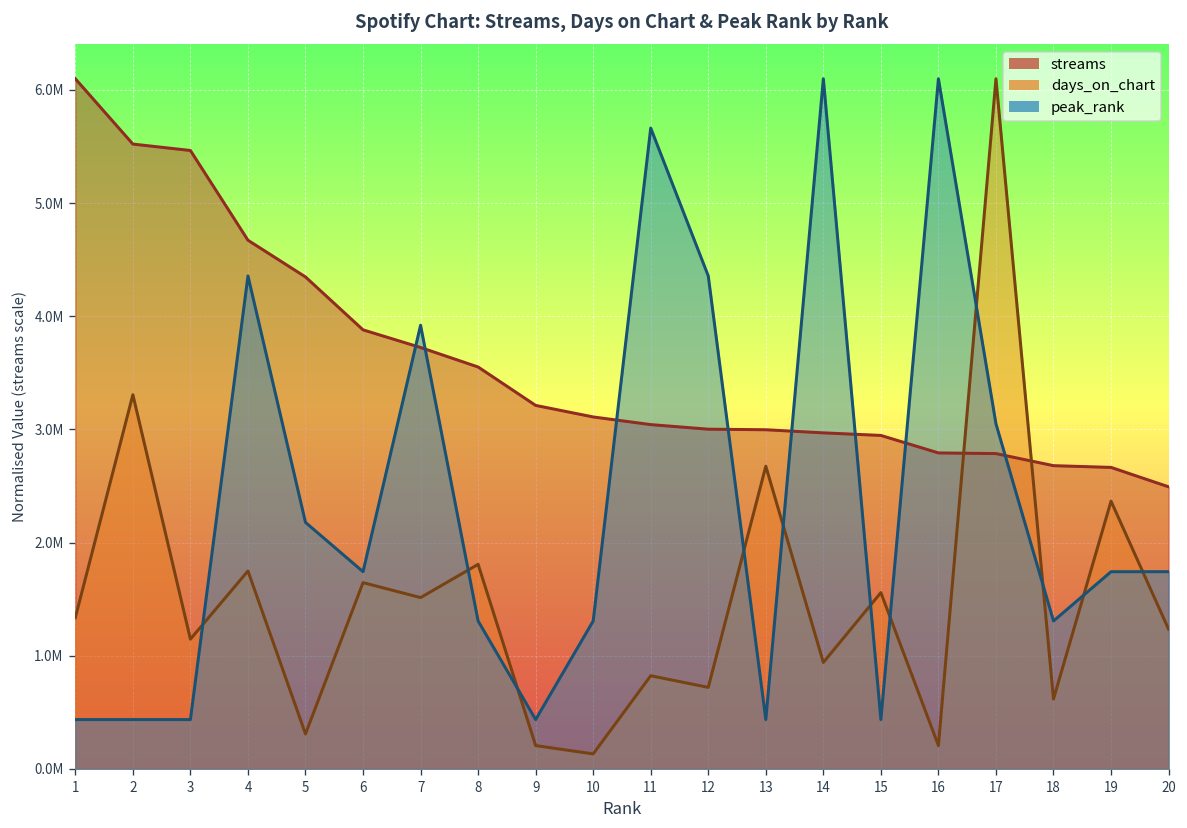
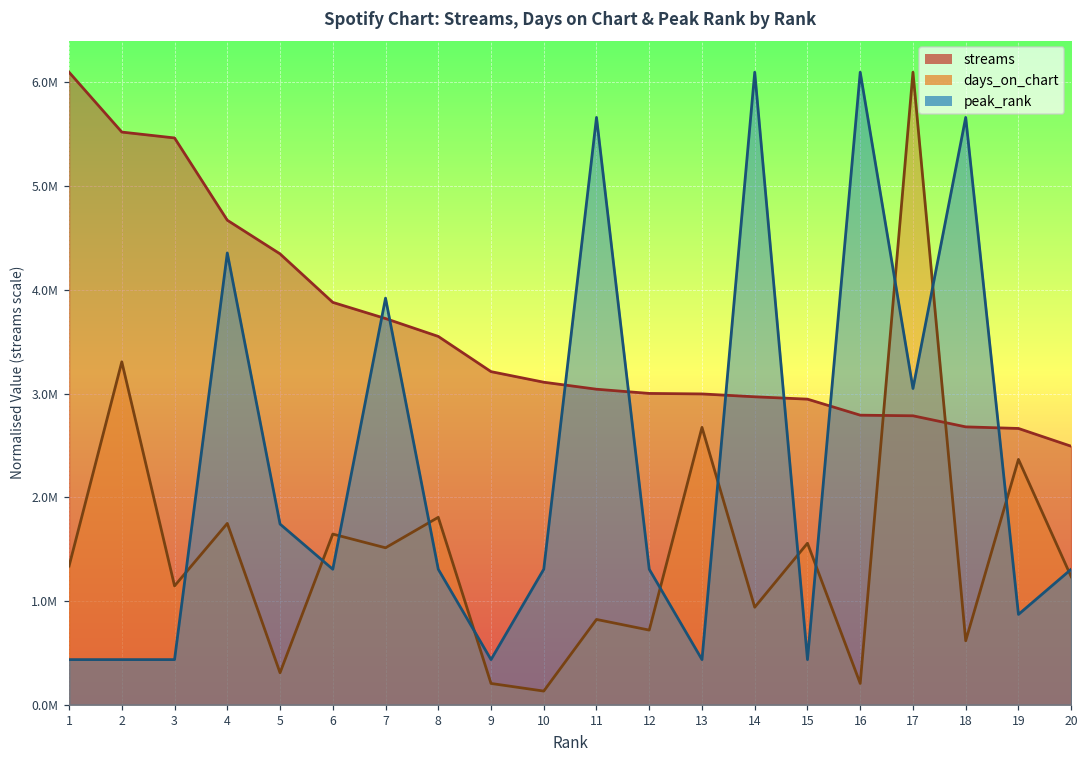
  {
    "peak_rank": {
      "1": 400000,
      "2": 400000,
      "3": 400000,
      "4": 4400000,
-     "5": 2200000,
-     "6": 1700000,
+     "5": 1700000,
+     "6": 1300000,
      "7": 3900000,
      "8": 1300000,
      "9": 400000,
      "10": 1300000,
      "11": 5700000,
-     "12": 4400000,
+     "12": 1300000,
      "13": 400000,
      "14": 6100000,
      "15": 400000,
      "16": 6100000,
      "17": 3000000,
-     "18": 1300000,
-     "19": 1700000,
-     "20": 1700000
+     "18": 5700000,
+     "19": 900000,
+     "20": 1300000
    }
  }
